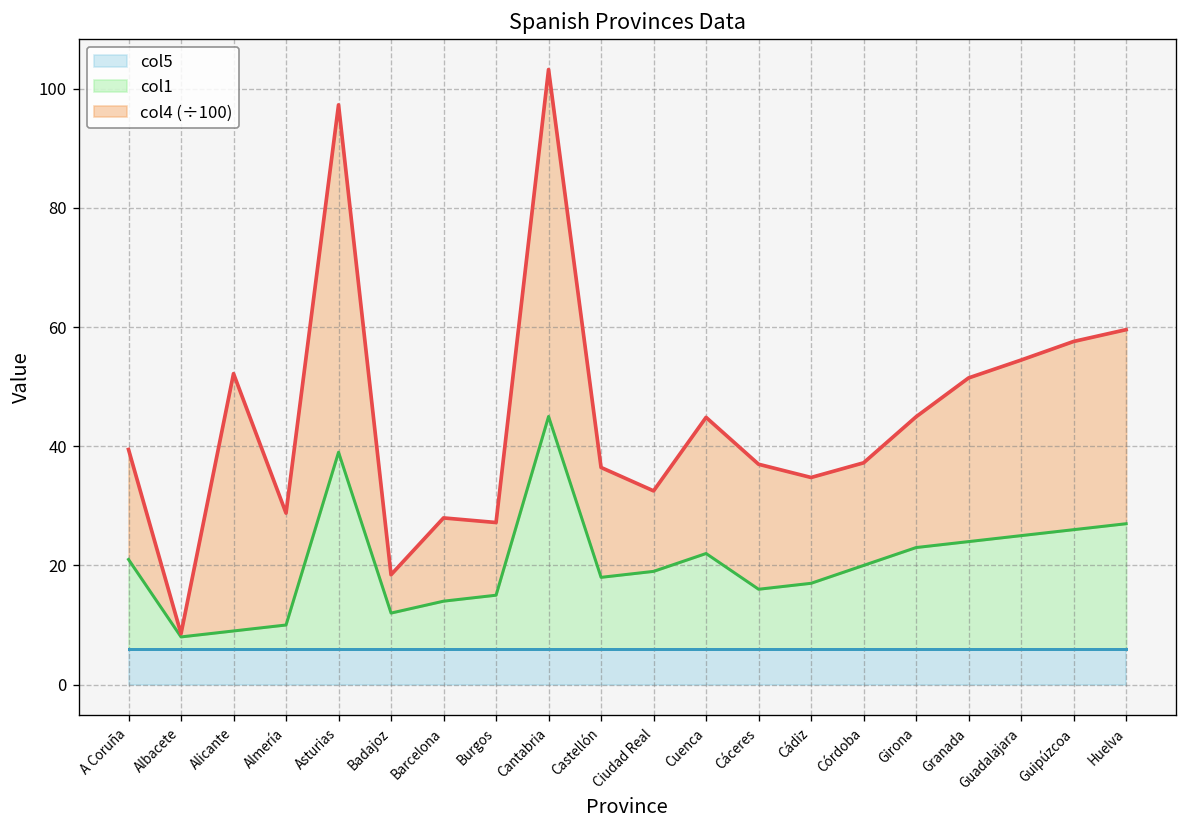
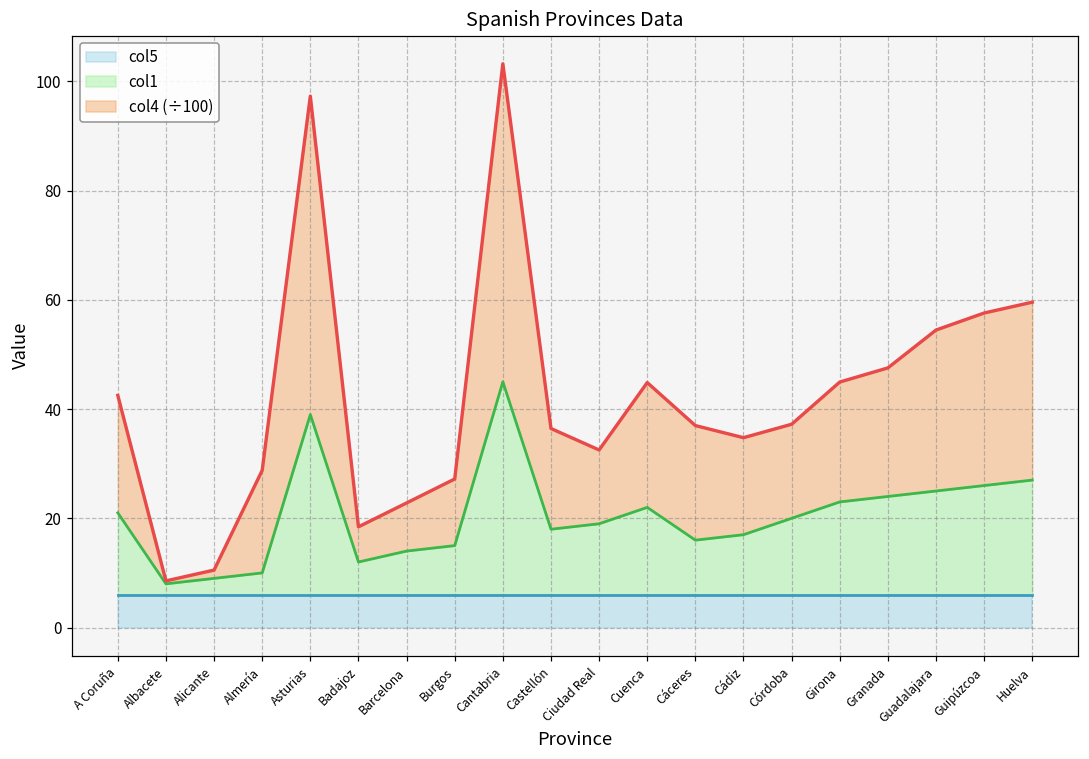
  {
    "col4 (÷100)": {
-     "A Coruña": 18,
+     "A Coruña": 22,
      "Albacete": 1,
-     "Alicante": 43,
+     "Alicante": 2,
      "Almería": 19,
      "Asturias": 58,
      "Badajoz": 6,
-     "Barcelona": 14,
+     "Barcelona": 9,
      "Burgos": 12,
      "Cantabria": 58,
      "Castellón": 18,
      "Ciudad Real": 14,
      "Cuenca": 23,
      "Cáceres": 21,
      "Cádiz": 18,
      "Córdoba": 17,
      "Girona": 22,
-     "Granada": 27,
+     "Granada": 24,
      "Guadalajara": 29,
      "Guipúzcoa": 32,
      "Huelva": 33
    }
  }
